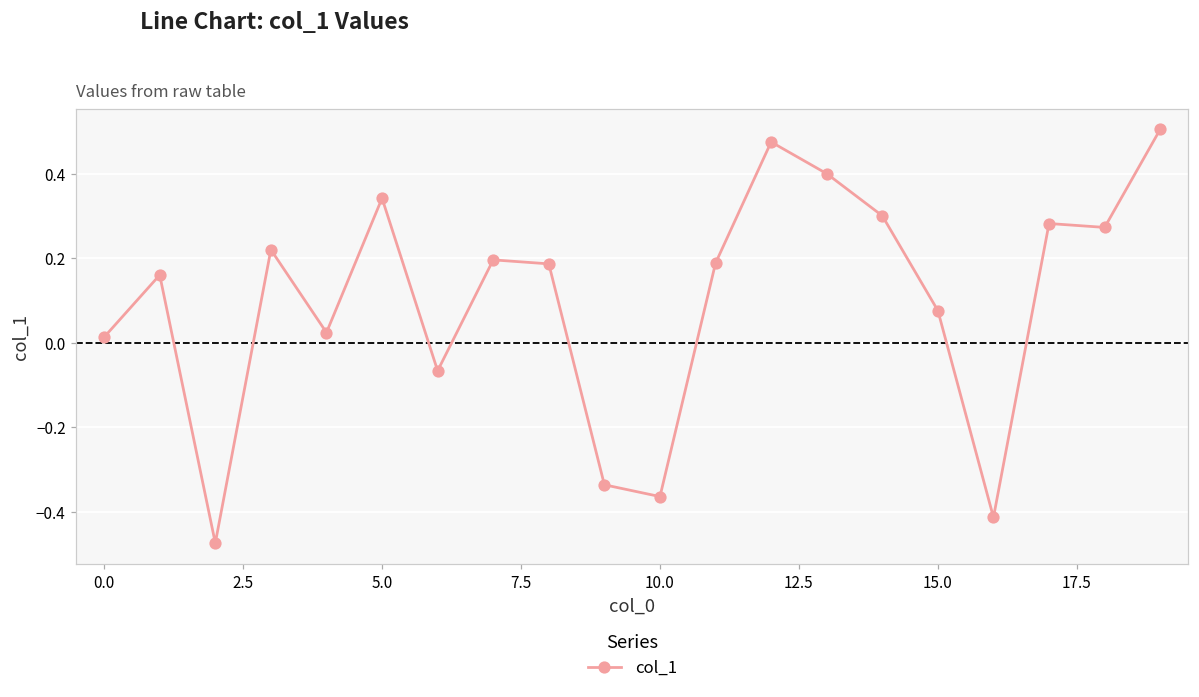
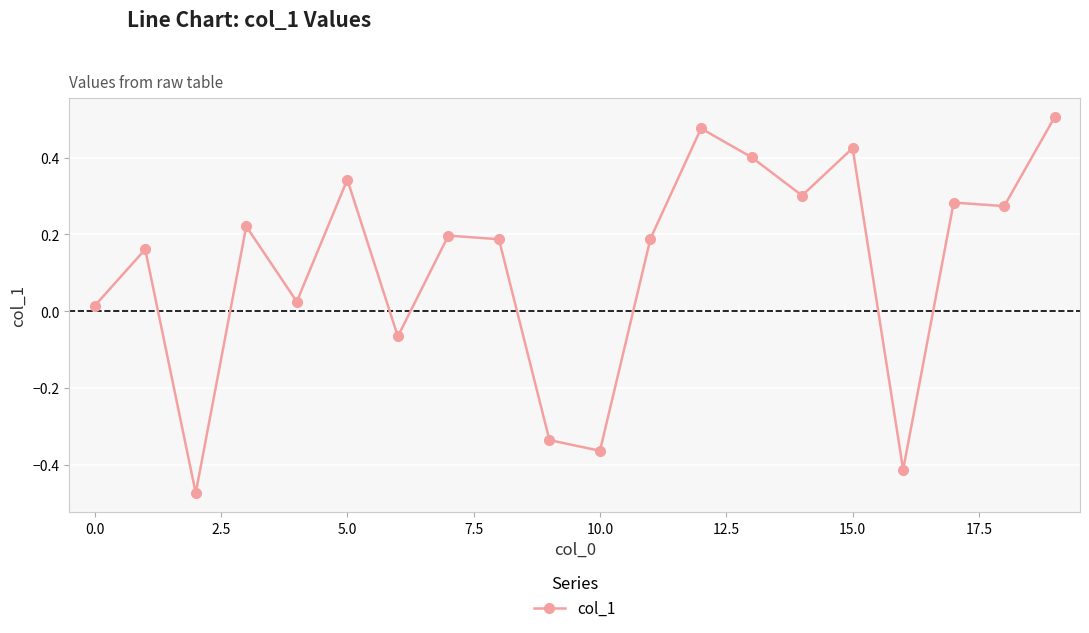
  {
    "0.0": 0.01,
    "5.0": 0.34,
    "10.0": -0.36,
-   "15.0": 0.08
+   "15.0": 0.42
  }
